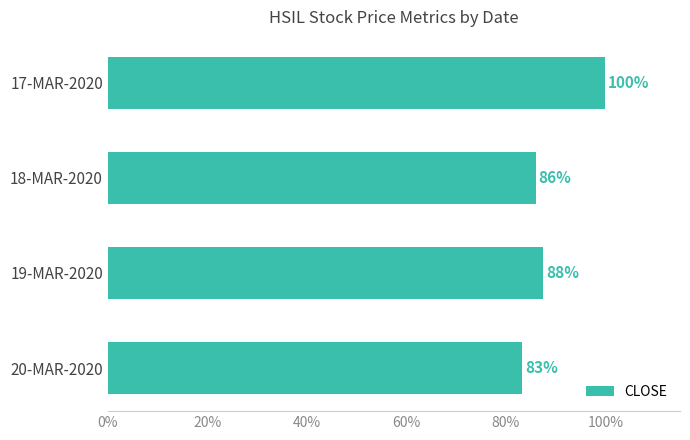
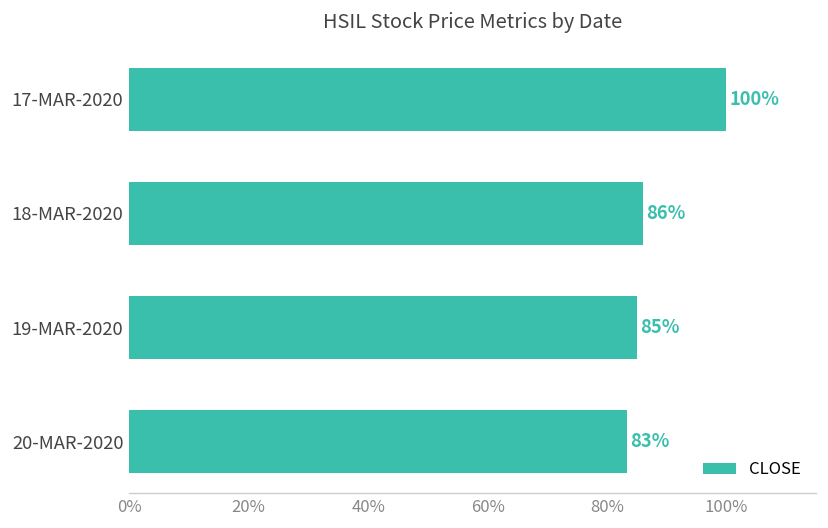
  {
    "17-MAR-2020": "100%",
    "18-MAR-2020": "86%",
-   "19-MAR-2020": "88%",
+   "19-MAR-2020": "85%",
    "20-MAR-2020": "83%"
  }
